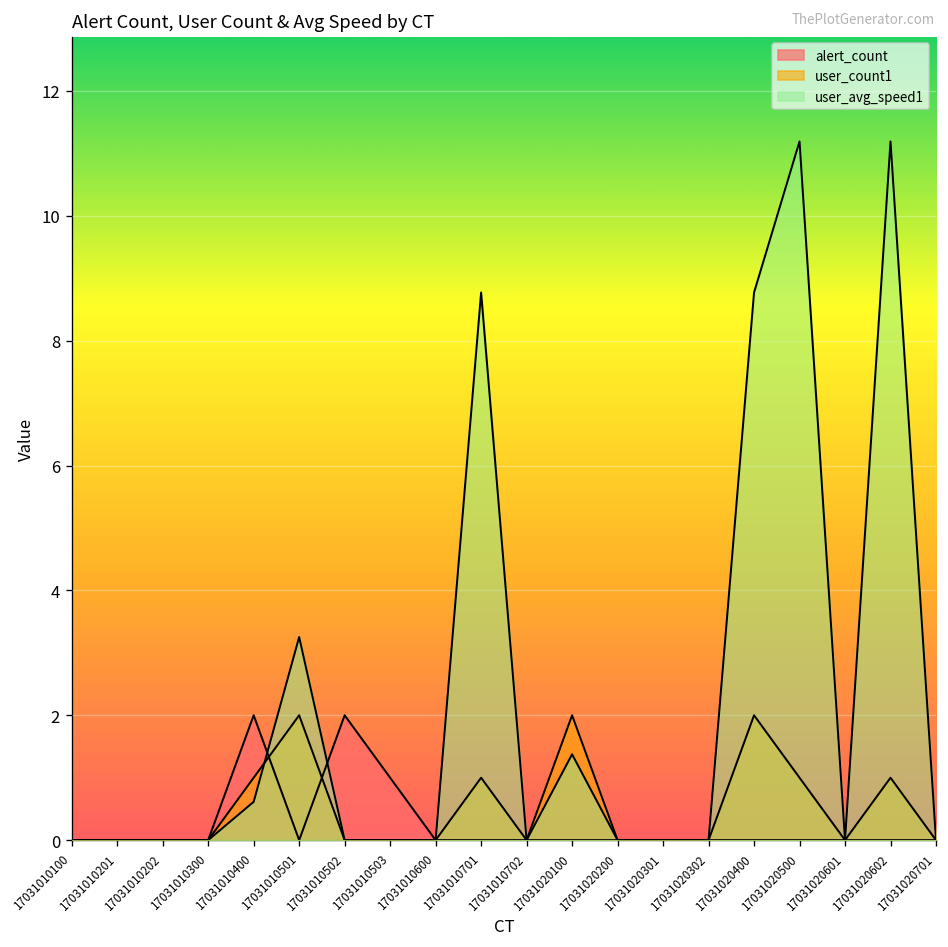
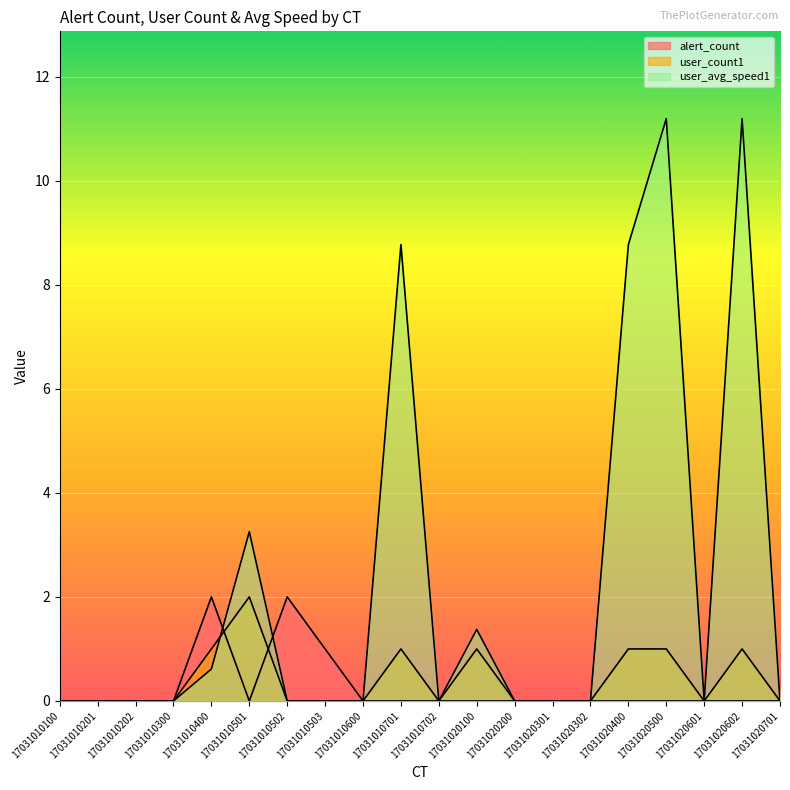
  {
    "alert_count": {
      "17031010400": 2,
      "17031010501": 0,
      "17031010502": 2,
      "17031010503": 1,
      "17031010701": 0,
      "17031020100": 0,
      "17031020400": 0,
      "17031020500": 0,
      "17031020602": 0
    },
    "user_count1": {
      "17031010400": 1,
      "17031010501": 2,
      "17031010701": 1,
-     "17031020100": 2,
-     "17031020400": 2,
+     "17031020100": 1,
+     "17031020400": 1,
      "17031020500": 1,
      "17031020602": 1
    },
    "user_avg_speed1": {
      "17031010400": 0.6,
      "17031010501": 3.3,
      "17031010701": 8.8,
      "17031020100": 1.4,
      "17031020400": 8.8,
      "17031020500": 11.2,
      "17031020602": 11.2
    }
  }
